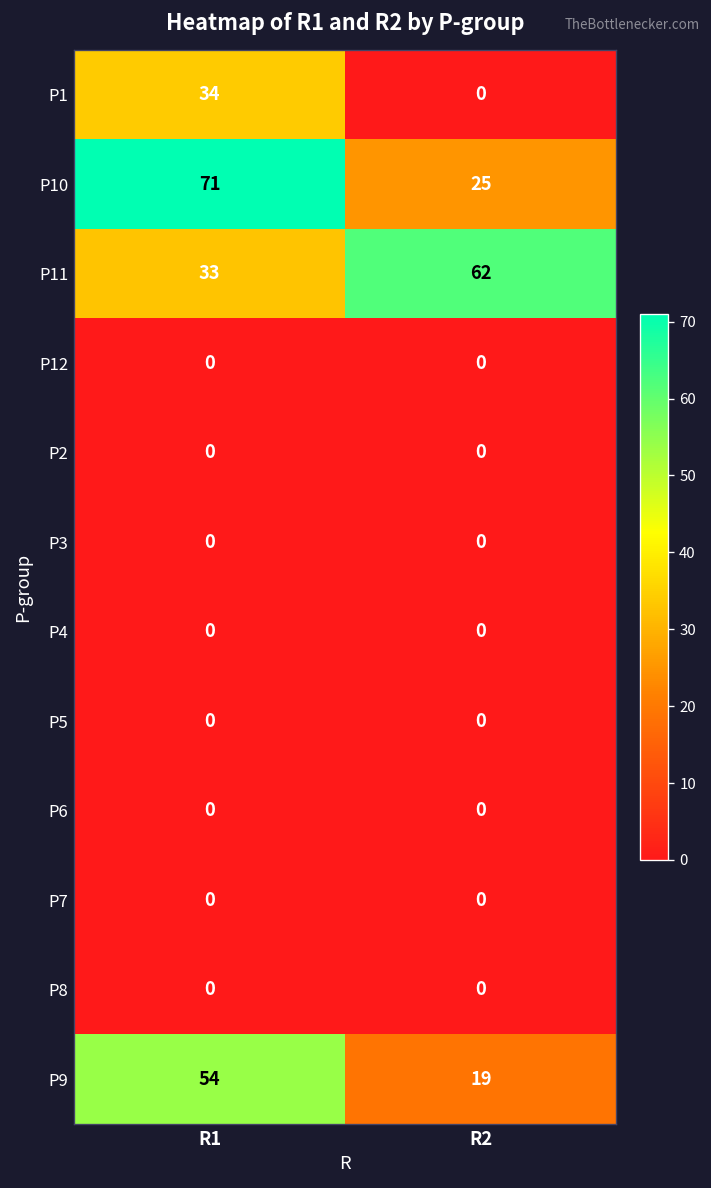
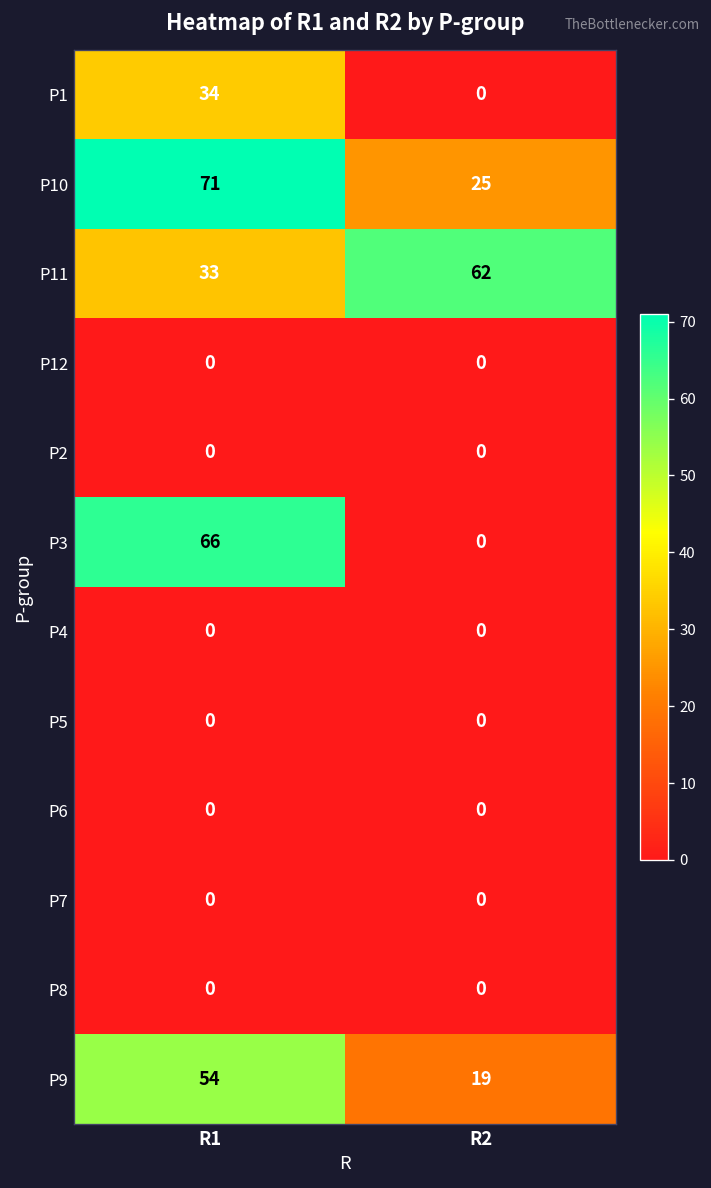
  {
    "P1": {
      "R1": 34,
      "R2": 0
    },
    "P10": {
      "R1": 71,
      "R2": 25
    },
    "P11": {
      "R1": 33,
      "R2": 62
    },
    "P12": {
      "R1": 0,
      "R2": 0
    },
    "P2": {
      "R1": 0,
      "R2": 0
    },
    "P3": {
-     "R1": 0,
+     "R1": 66,
      "R2": 0
    },
    "P4": {
      "R1": 0,
      "R2": 0
    },
    "P5": {
      "R1": 0,
      "R2": 0
    },
    "P6": {
      "R1": 0,
      "R2": 0
    },
    "P7": {
      "R1": 0,
      "R2": 0
    },
    "P8": {
      "R1": 0,
      "R2": 0
    },
    "P9": {
      "R1": 54,
      "R2": 19
    }
  }
